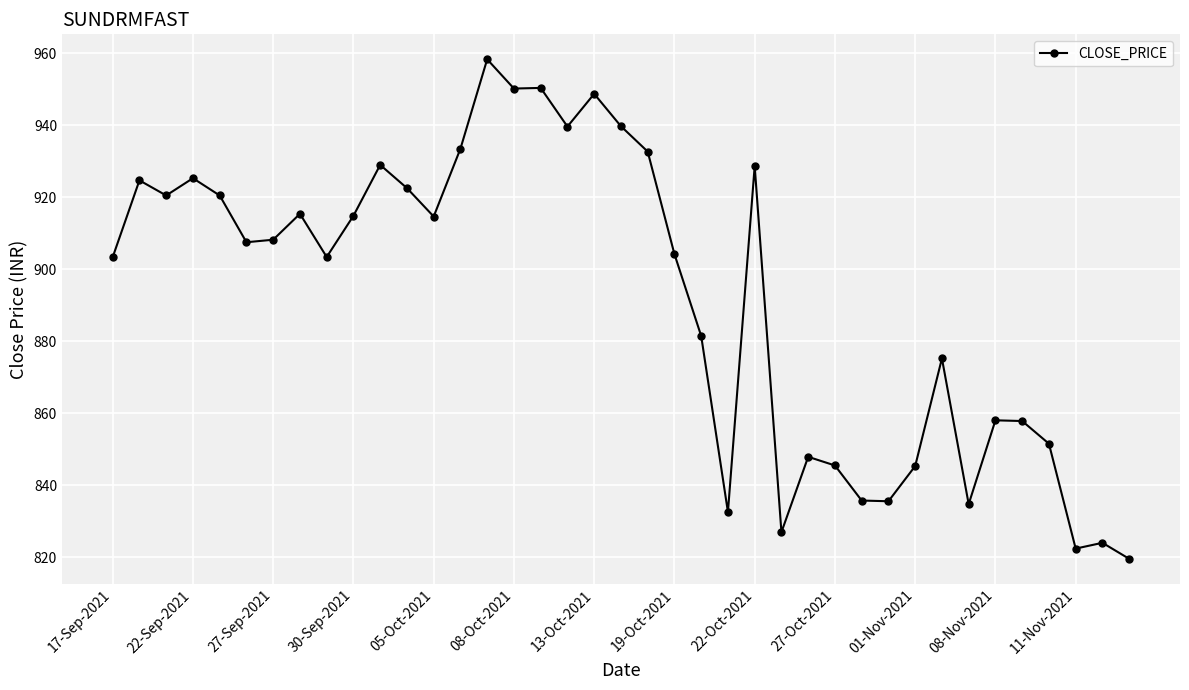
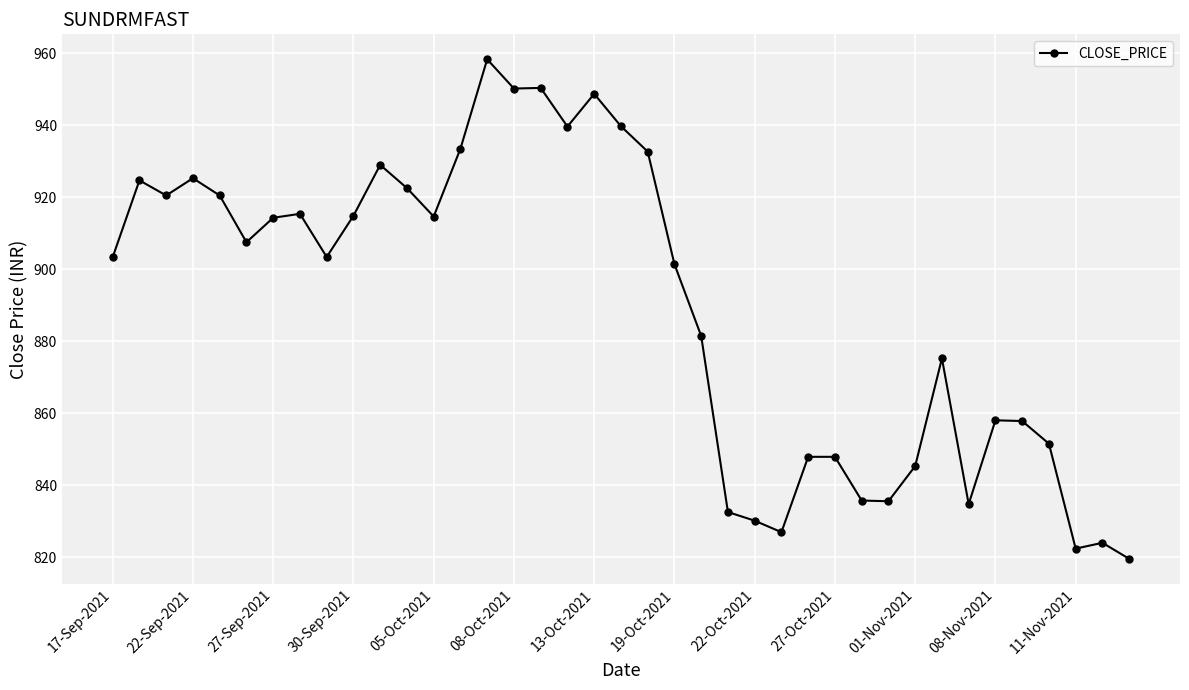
  {
    "17-Sep-2021": 903,
    "22-Sep-2021": 925,
-   "27-Sep-2021": 908,
+   "27-Sep-2021": 914,
    "30-Sep-2021": 915,
    "05-Oct-2021": 915,
    "08-Oct-2021": 950,
    "13-Oct-2021": 949,
-   "19-Oct-2021": 904,
-   "22-Oct-2021": 929,
-   "27-Oct-2021": 845,
+   "19-Oct-2021": 901,
+   "22-Oct-2021": 830,
+   "27-Oct-2021": 848,
    "01-Nov-2021": 845,
    "08-Nov-2021": 858,
    "11-Nov-2021": 822
  }
